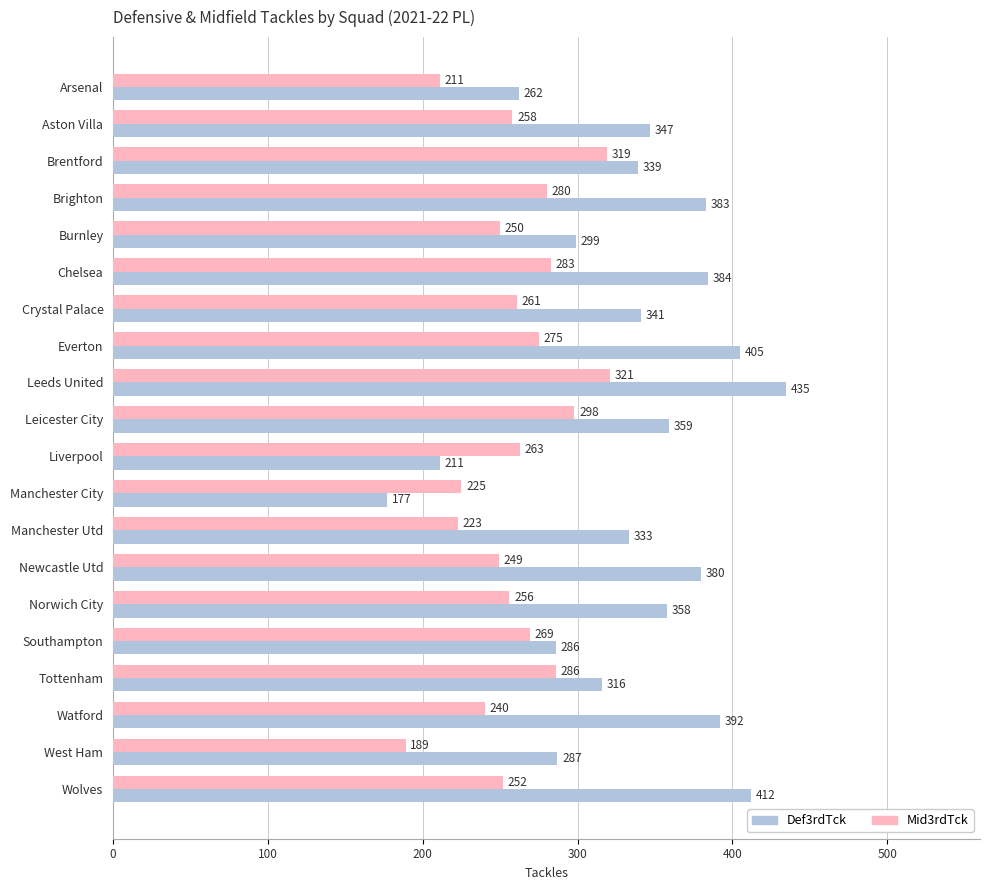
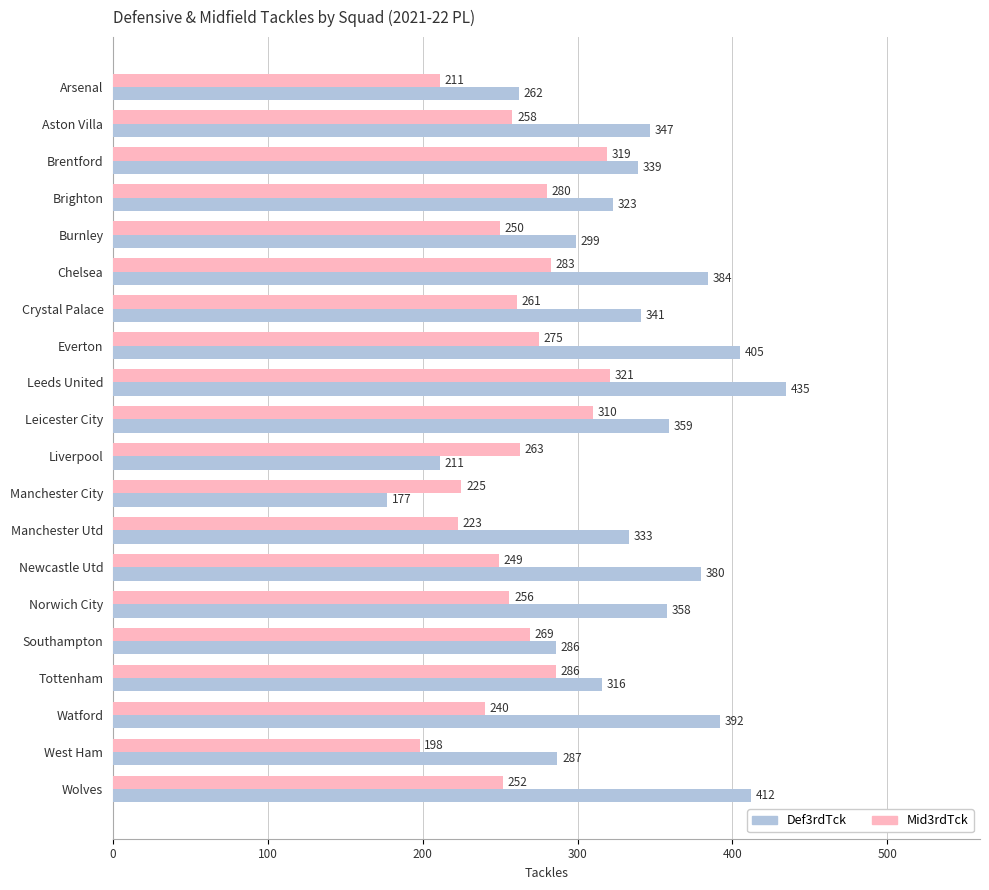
  {
    "Def3rdTck": {
      "Arsenal": 262,
      "Aston Villa": 347,
      "Brentford": 339,
-     "Brighton": 383,
+     "Brighton": 323,
      "Burnley": 299,
      "Chelsea": 384,
      "Crystal Palace": 341,
      "Everton": 405,
      "Leeds United": 435,
      "Leicester City": 359,
      "Liverpool": 211,
      "Manchester City": 177,
      "Manchester Utd": 333,
      "Newcastle Utd": 380,
      "Norwich City": 358,
      "Southampton": 286,
      "Tottenham": 316,
      "Watford": 392,
      "West Ham": 287,
      "Wolves": 412
    },
    "Mid3rdTck": {
      "Arsenal": 211,
      "Aston Villa": 258,
      "Brentford": 319,
      "Brighton": 280,
      "Burnley": 250,
      "Chelsea": 283,
      "Crystal Palace": 261,
      "Everton": 275,
      "Leeds United": 321,
-     "Leicester City": 298,
+     "Leicester City": 310,
      "Liverpool": 263,
      "Manchester City": 225,
      "Manchester Utd": 223,
      "Newcastle Utd": 249,
      "Norwich City": 256,
      "Southampton": 269,
      "Tottenham": 286,
      "Watford": 240,
-     "West Ham": 189,
+     "West Ham": 198,
      "Wolves": 252
    }
  }
